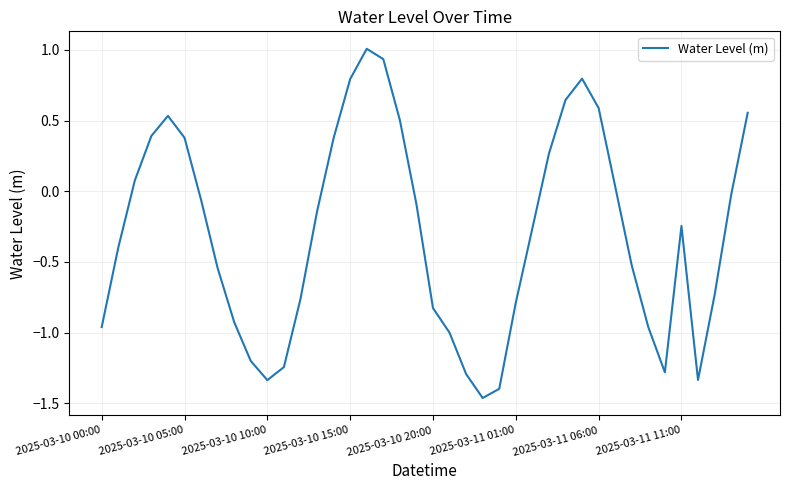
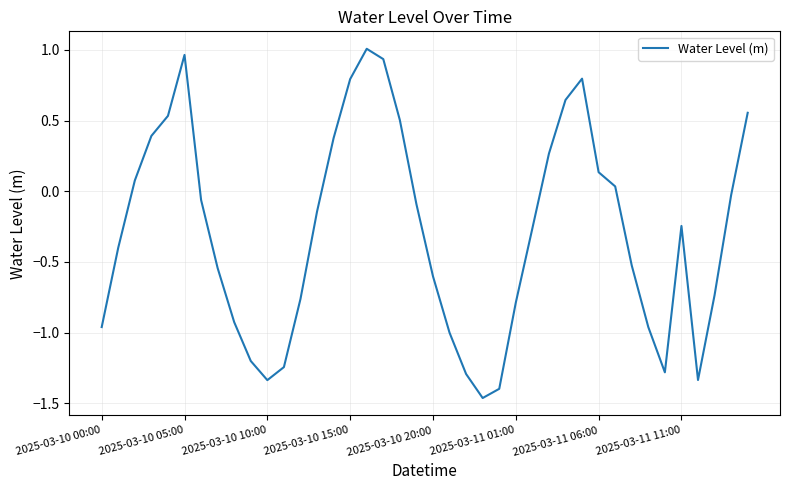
  {
    "2025-03-10 00:00": -0.96,
-   "2025-03-10 05:00": 0.38,
+   "2025-03-10 05:00": 0.97,
    "2025-03-10 10:00": -1.34,
    "2025-03-10 15:00": 0.79,
-   "2025-03-10 20:00": -0.83,
+   "2025-03-10 20:00": -0.60,
    "2025-03-11 01:00": -0.79,
-   "2025-03-11 06:00": 0.59,
+   "2025-03-11 06:00": 0.14,
    "2025-03-11 11:00": -0.25
  }
